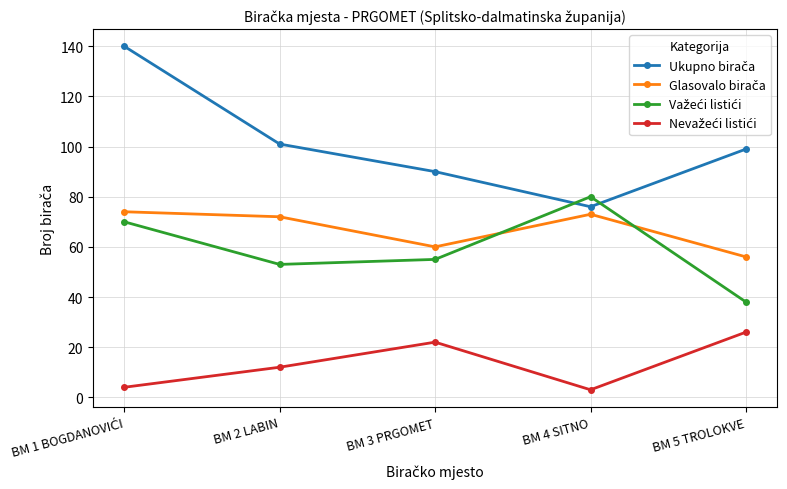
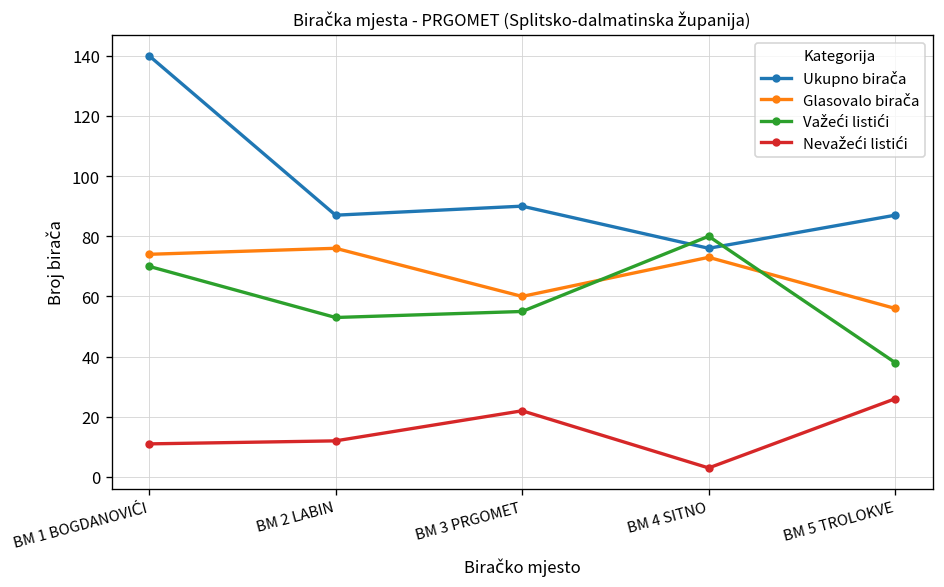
  {
    "Ukupno birača": {
      "BM 1 BOGDANOVIĆI": 140,
-     "BM 2 LABIN": 101,
+     "BM 2 LABIN": 87,
      "BM 3 PRGOMET": 90,
      "BM 4 SITNO": 76,
-     "BM 5 TROLOKVE": 99
+     "BM 5 TROLOKVE": 87
    },
    "Glasovalo birača": {
      "BM 1 BOGDANOVIĆI": 74,
-     "BM 2 LABIN": 72,
+     "BM 2 LABIN": 76,
      "BM 3 PRGOMET": 60,
      "BM 4 SITNO": 73,
      "BM 5 TROLOKVE": 56
    },
    "Važeći listići": {
      "BM 1 BOGDANOVIĆI": 70,
      "BM 2 LABIN": 53,
      "BM 3 PRGOMET": 55,
      "BM 4 SITNO": 80,
      "BM 5 TROLOKVE": 38
    },
    "Nevažeći listići": {
-     "BM 1 BOGDANOVIĆI": 4,
+     "BM 1 BOGDANOVIĆI": 11,
      "BM 2 LABIN": 12,
      "BM 3 PRGOMET": 22,
      "BM 4 SITNO": 3,
      "BM 5 TROLOKVE": 26
    }
  }
